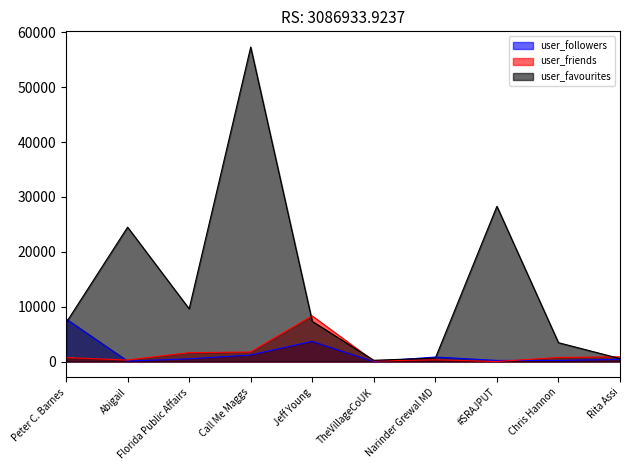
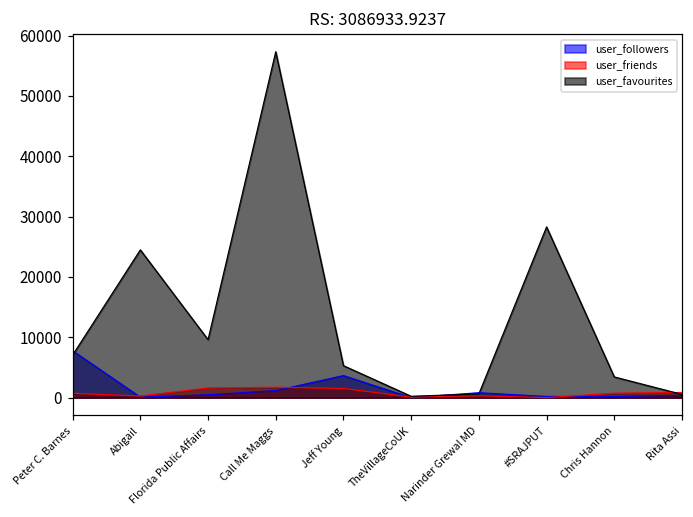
  {
    "user_followers": {
      "Peter C. Barnes": 8000,
      "Florida Public Affairs": 0,
      "Call Me Maggs": 1000,
      "Jeff Young": 4000,
      "Chris Hannon": 0
    },
    "user_friends": {
      "Peter C. Barnes": 1000,
      "Florida Public Affairs": 2000,
      "Call Me Maggs": 2000,
-     "Jeff Young": 8000,
+     "Jeff Young": 2000,
      "Chris Hannon": 1000
    },
    "user_favourites": {
      "Peter C. Barnes": 7000,
      "Abigail": 24000,
      "Florida Public Affairs": 10000,
      "Call Me Maggs": 57000,
-     "Jeff Young": 7000,
+     "Jeff Young": 5000,
      "#SRAJPUT": 28000,
      "Chris Hannon": 3000
    }
  }
